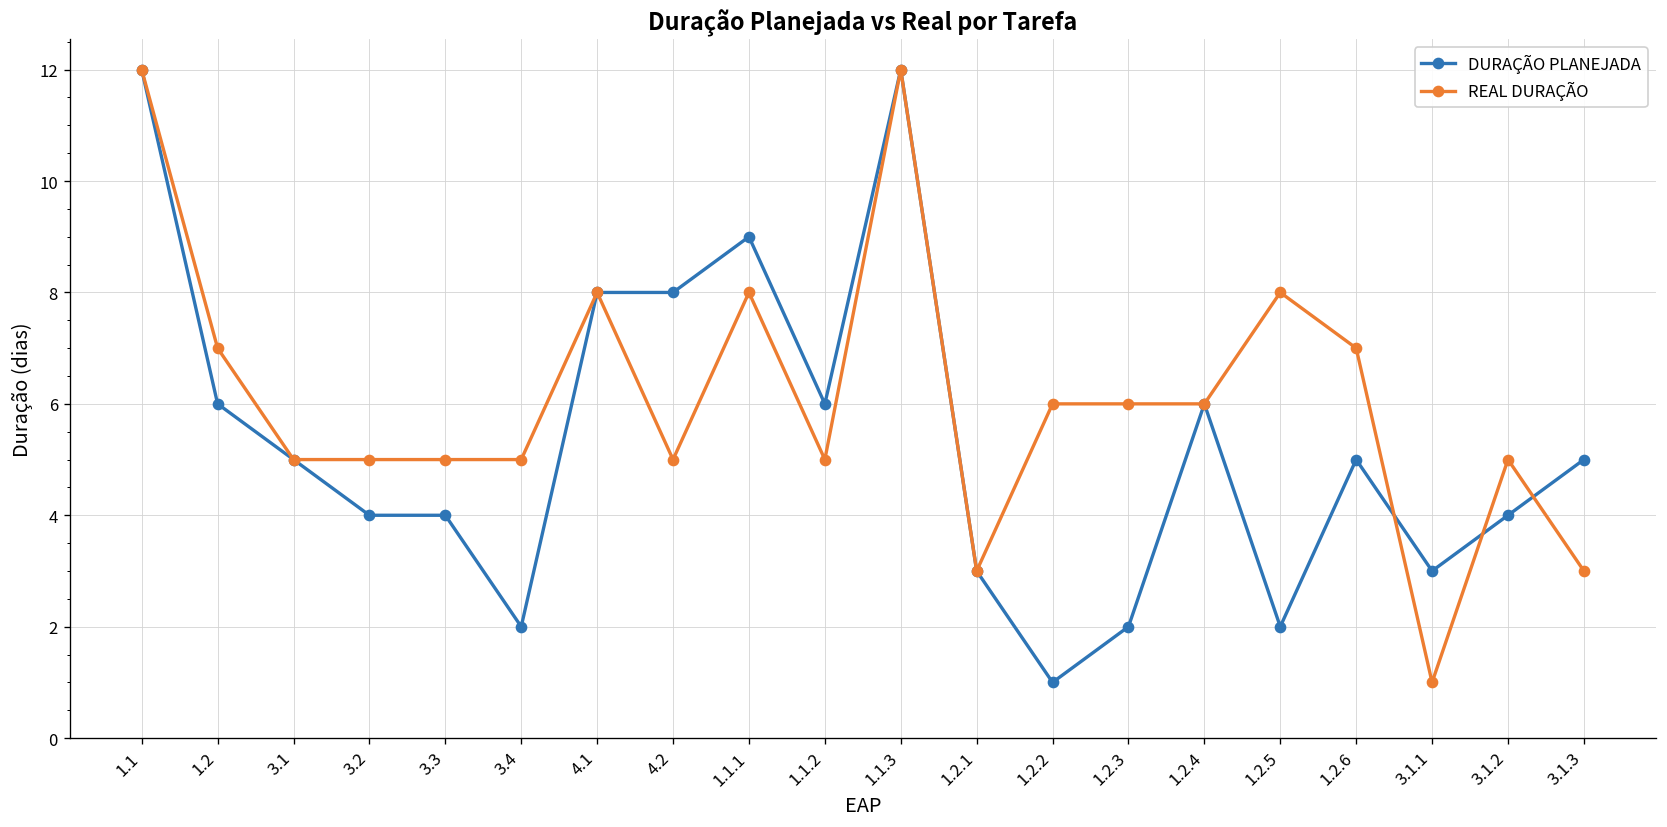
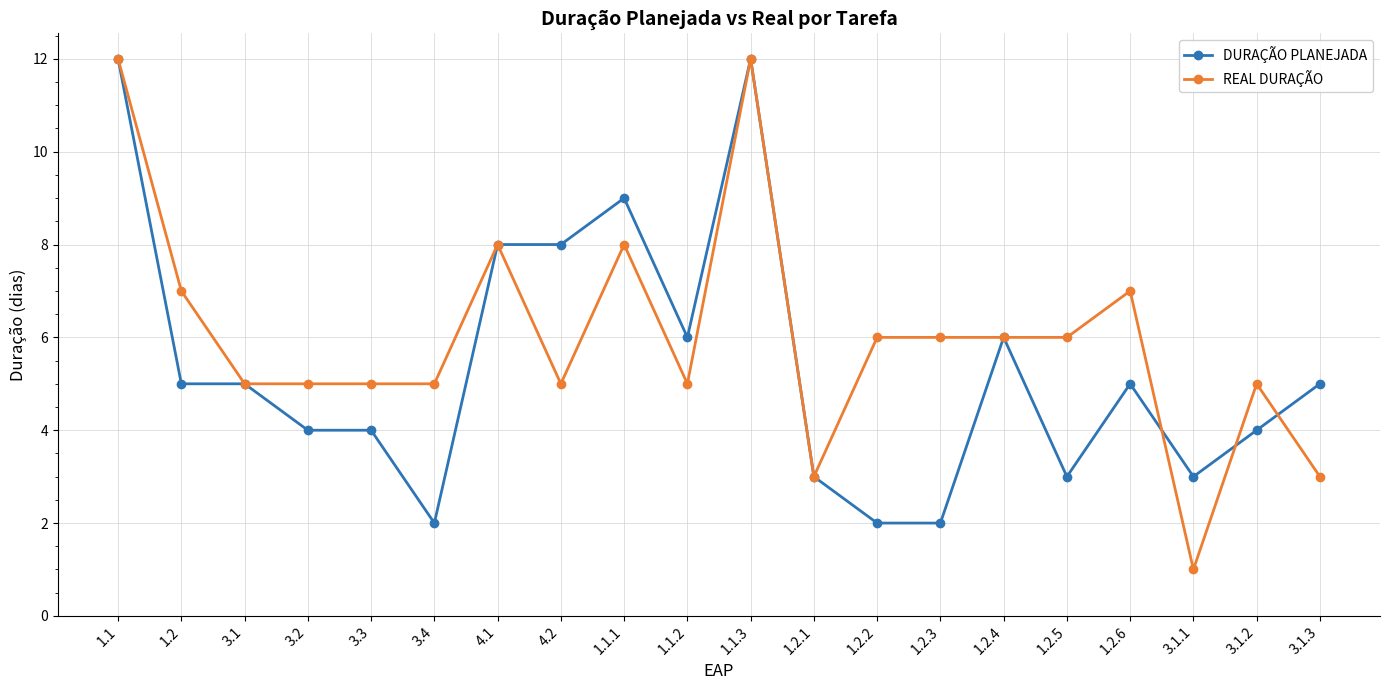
  {
    "DURAÇÃO PLANEJADA": {
-     "1.2": 6,
+     "1.2": 5,
      "3.2": 4,
      "3.3": 4,
      "3.4": 2,
      "4.2": 8,
      "1.1.1": 9,
      "1.1.2": 6,
-     "1.2.2": 1,
+     "1.2.2": 2,
      "1.2.3": 2,
-     "1.2.5": 2,
+     "1.2.5": 3,
      "1.2.6": 5,
      "3.1.1": 3,
      "3.1.2": 4,
      "3.1.3": 5
    },
    "REAL DURAÇÃO": {
      "1.2": 7,
      "3.2": 5,
      "3.3": 5,
      "3.4": 5,
      "4.2": 5,
      "1.1.1": 8,
      "1.1.2": 5,
      "1.2.2": 6,
      "1.2.3": 6,
-     "1.2.5": 8,
+     "1.2.5": 6,
      "1.2.6": 7,
      "3.1.1": 1,
      "3.1.2": 5,
      "3.1.3": 3
    }
  }
